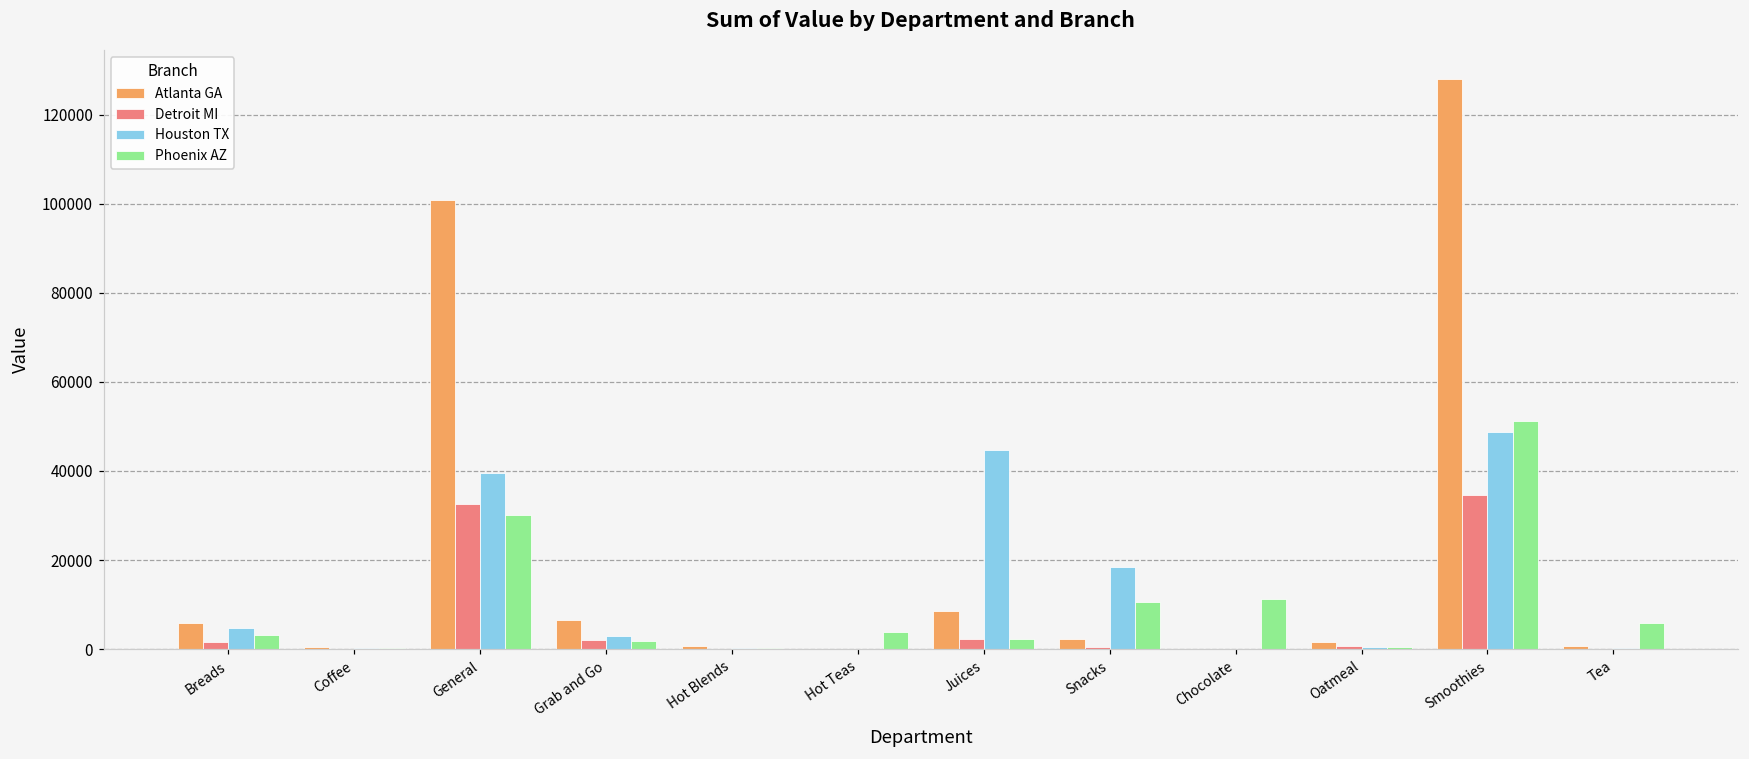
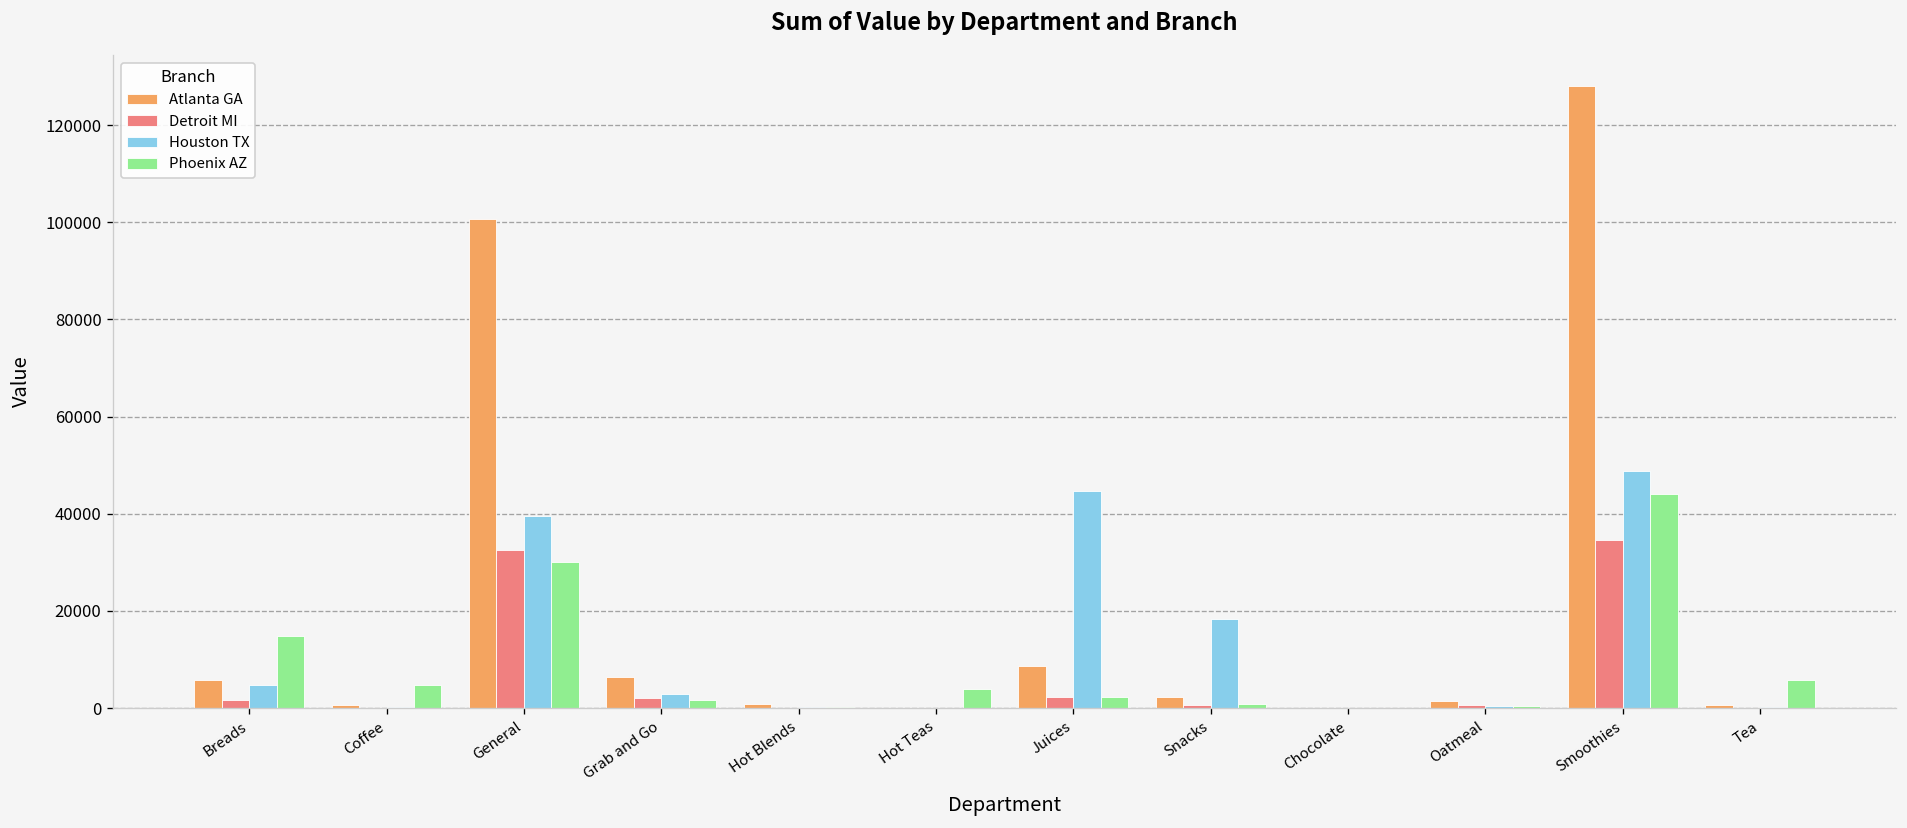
  {
    "Houston TX": {
      "Breads": 5000,
      "General": 40000,
      "Grab and Go": 3000,
      "Juices": 45000,
      "Snacks": 18000,
      "Smoothies": 49000
    },
    "Phoenix AZ": {
-     "Breads": 3000,
-     "Coffee": 0,
+     "Breads": 15000,
+     "Coffee": 5000,
      "General": 30000,
      "Grab and Go": 2000,
      "Hot Teas": 4000,
      "Juices": 2000,
-     "Snacks": 10000,
-     "Chocolate": 11000,
-     "Smoothies": 51000,
+     "Snacks": 1000,
+     "Chocolate": 0,
+     "Smoothies": 44000,
      "Tea": 6000
    }
  }
